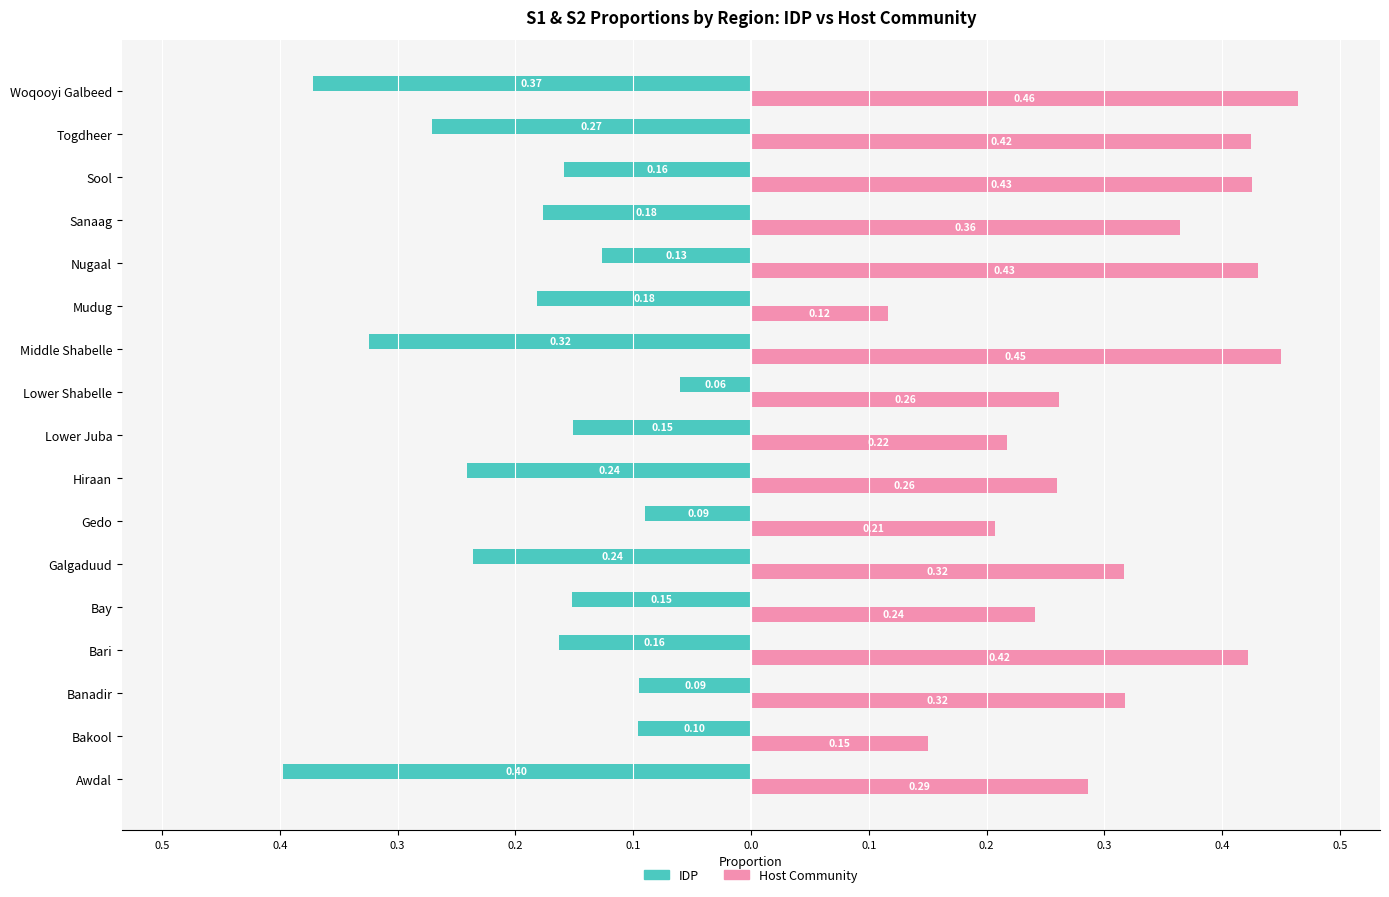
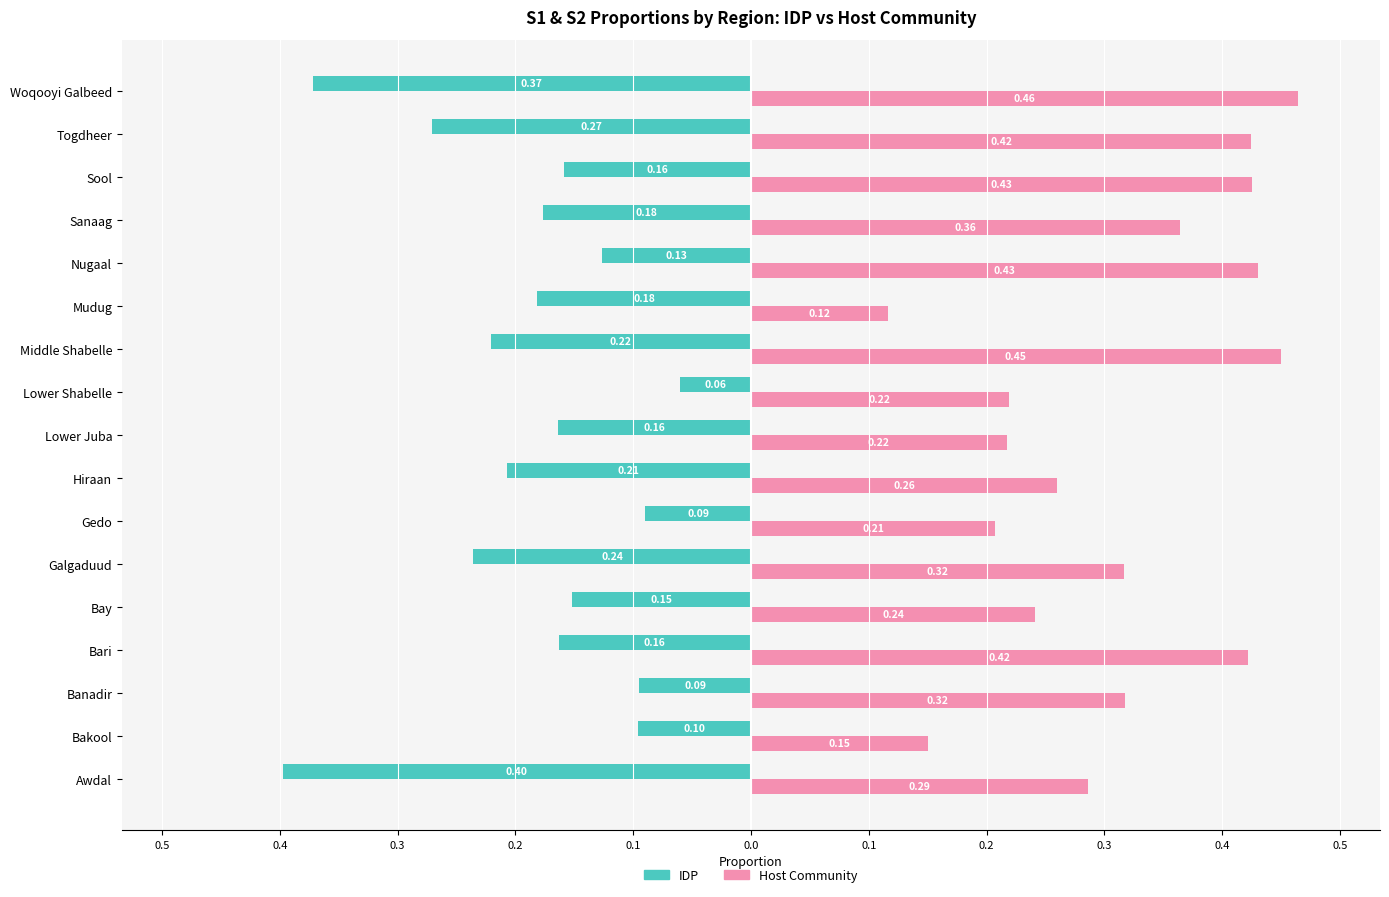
  {
    "IDP": {
-     "Middle Shabelle": 0.32,
-     "Lower Juba": 0.15,
-     "Hiraan": 0.24
+     "Middle Shabelle": 0.22,
+     "Lower Juba": 0.16,
+     "Hiraan": 0.21
    },
    "Host Community": {
      "Woqooyi Galbeed": 0.46,
      "Togdheer": 0.42,
      "Sool": 0.43,
      "Sanaag": 0.36,
      "Nugaal": 0.43,
      "Mudug": 0.12,
      "Middle Shabelle": 0.45,
-     "Lower Shabelle": 0.26,
+     "Lower Shabelle": 0.22,
      "Lower Juba": 0.22,
      "Hiraan": 0.26,
      "Gedo": 0.21,
      "Galgaduud": 0.32,
      "Bay": 0.24,
      "Bari": 0.42,
      "Banadir": 0.32,
      "Bakool": 0.15,
      "Awdal": 0.29
    }
  }
